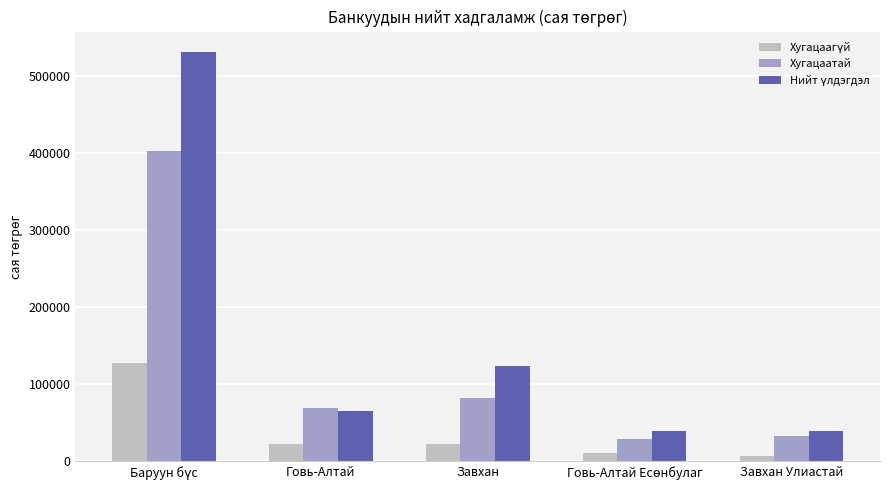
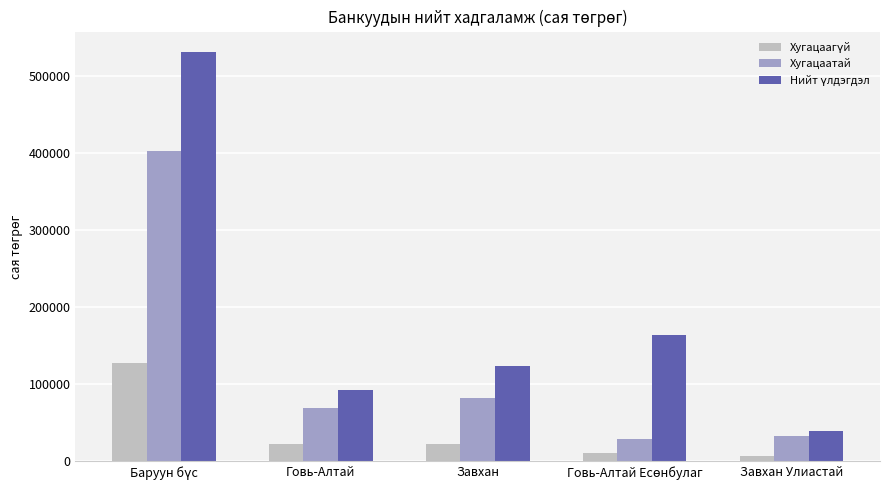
  {
    "Нийт үлдэгдэл": {
      "Баруун бүс": 530000,
-     "Говь-Алтай": 70000,
+     "Говь-Алтай": 90000,
      "Завхан": 120000,
-     "Говь-Алтай Есөнбулаг": 40000,
+     "Говь-Алтай Есөнбулаг": 160000,
      "Завхан Улиастай": 40000
    }
  }
